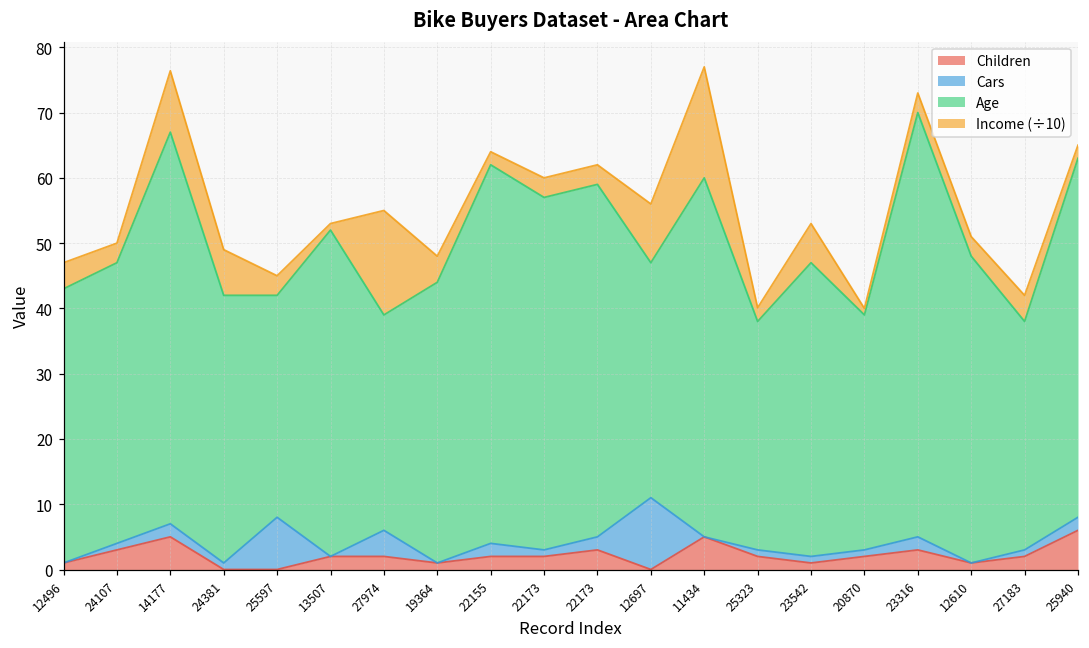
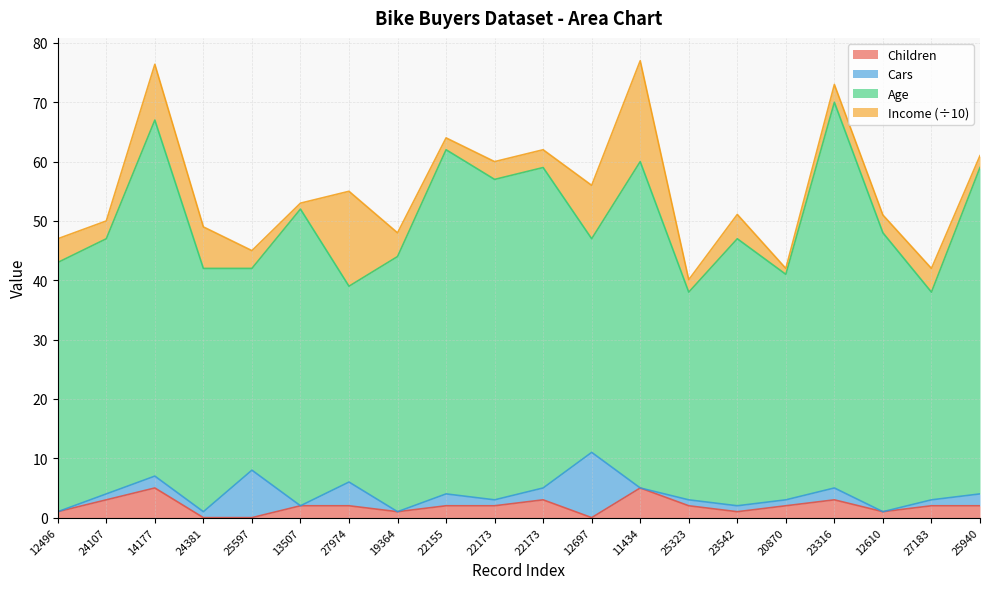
  {
    "Children": {
      "24107": 3,
      "14177": 5,
      "24381": 0,
      "25597": 0,
      "27974": 2,
      "22155": 2,
      "12697": 0,
      "25323": 2,
      "23542": 1,
      "20870": 2,
      "23316": 3,
      "27183": 2,
-     "25940": 6
+     "25940": 2
    },
    "Cars": {
      "24107": 1,
      "14177": 2,
      "24381": 1,
      "25597": 8,
      "27974": 4,
      "22155": 2,
      "12697": 11,
      "25323": 1,
      "23542": 1,
      "20870": 1,
      "23316": 2,
      "27183": 1,
      "25940": 2
    },
    "Age": {
      "12496": 42,
      "24107": 43,
      "14177": 60,
      "24381": 41,
      "25597": 34,
      "13507": 50,
      "27974": 33,
      "19364": 43,
      "22155": 58,
      "12697": 36,
      "11434": 55,
      "25323": 35,
      "23542": 45,
-     "20870": 36,
+     "20870": 38,
      "23316": 65,
      "12610": 47,
      "27183": 35,
      "25940": 55
    },
    "Income (÷10)": {
      "12496": 4,
      "24107": 3,
      "14177": 9,
      "24381": 7,
      "25597": 3,
      "13507": 1,
      "27974": 16,
      "19364": 4,
      "22155": 2,
      "12697": 9,
      "11434": 17,
      "25323": 2,
-     "23542": 6,
+     "23542": 4,
      "20870": 1,
      "23316": 3,
      "12610": 3,
      "27183": 4,
      "25940": 2
    }
  }
